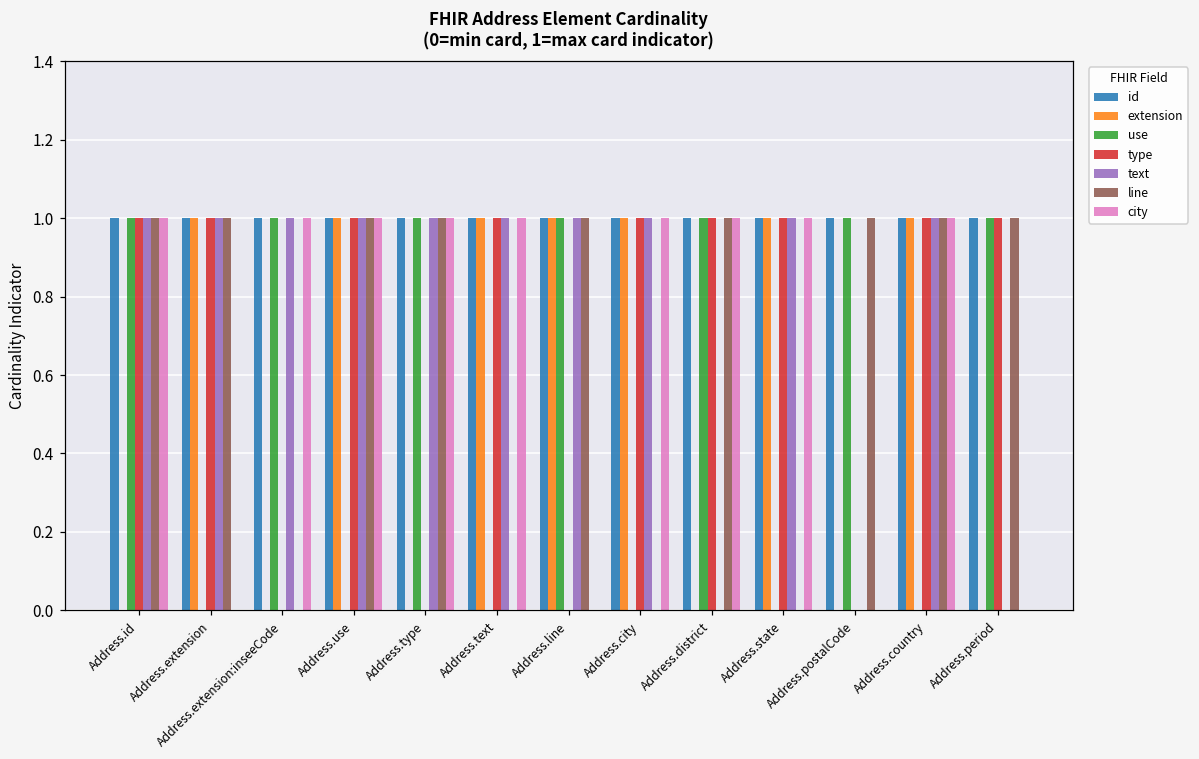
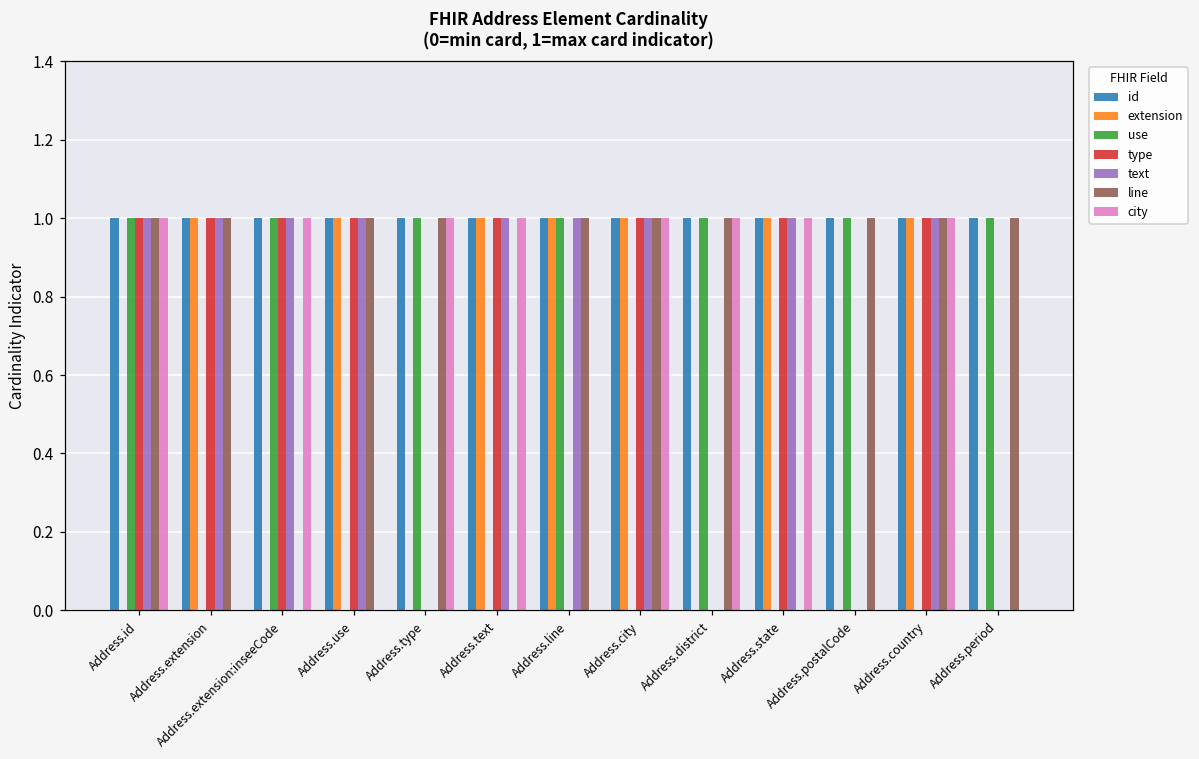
  {
    "id": {
      "Address.id": 1,
      "Address.extension": 1,
      "Address.extension:inseeCode": 1,
      "Address.use": 1,
      "Address.type": 1,
      "Address.text": 1,
      "Address.line": 1,
      "Address.city": 1,
      "Address.district": 1,
      "Address.state": 1,
      "Address.postalCode": 1,
      "Address.country": 1,
      "Address.period": 1
    },
    "extension": {
      "Address.id": 0,
      "Address.extension": 1,
      "Address.extension:inseeCode": 0,
      "Address.use": 1,
      "Address.type": 0,
      "Address.text": 1,
      "Address.line": 1,
      "Address.city": 1,
      "Address.district": 0,
      "Address.state": 1,
      "Address.postalCode": 0,
      "Address.country": 1,
      "Address.period": 0
    },
    "use": {
      "Address.id": 1,
      "Address.extension": 0,
      "Address.extension:inseeCode": 1,
      "Address.use": 0,
      "Address.type": 1,
      "Address.text": 0,
      "Address.line": 1,
      "Address.city": 0,
      "Address.district": 1,
      "Address.state": 0,
      "Address.postalCode": 1,
      "Address.country": 0,
      "Address.period": 1
    },
    "type": {
      "Address.id": 1,
      "Address.extension": 1,
-     "Address.extension:inseeCode": 0,
+     "Address.extension:inseeCode": 1,
      "Address.use": 1,
      "Address.type": 0,
      "Address.text": 1,
      "Address.line": 0,
      "Address.city": 1,
-     "Address.district": 1,
+     "Address.district": 0,
      "Address.state": 1,
      "Address.postalCode": 0,
      "Address.country": 1,
-     "Address.period": 1
+     "Address.period": 0
    },
    "text": {
      "Address.id": 1,
      "Address.extension": 1,
      "Address.extension:inseeCode": 1,
      "Address.use": 1,
-     "Address.type": 1,
+     "Address.type": 0,
      "Address.text": 1,
      "Address.line": 1,
      "Address.city": 1,
      "Address.district": 0,
      "Address.state": 1,
      "Address.postalCode": 0,
      "Address.country": 1,
      "Address.period": 0
    },
    "line": {
      "Address.id": 1,
      "Address.extension": 1,
      "Address.extension:inseeCode": 0,
      "Address.use": 1,
      "Address.type": 1,
      "Address.text": 0,
      "Address.line": 1,
-     "Address.city": 0,
+     "Address.city": 1,
      "Address.district": 1,
      "Address.state": 0,
      "Address.postalCode": 1,
      "Address.country": 1,
      "Address.period": 1
    },
    "city": {
      "Address.id": 1,
      "Address.extension": 0,
      "Address.extension:inseeCode": 1,
-     "Address.use": 1,
+     "Address.use": 0,
      "Address.type": 1,
      "Address.text": 1,
      "Address.line": 0,
      "Address.city": 1,
      "Address.district": 1,
      "Address.state": 1,
      "Address.postalCode": 0,
      "Address.country": 1,
      "Address.period": 0
    }
  }
